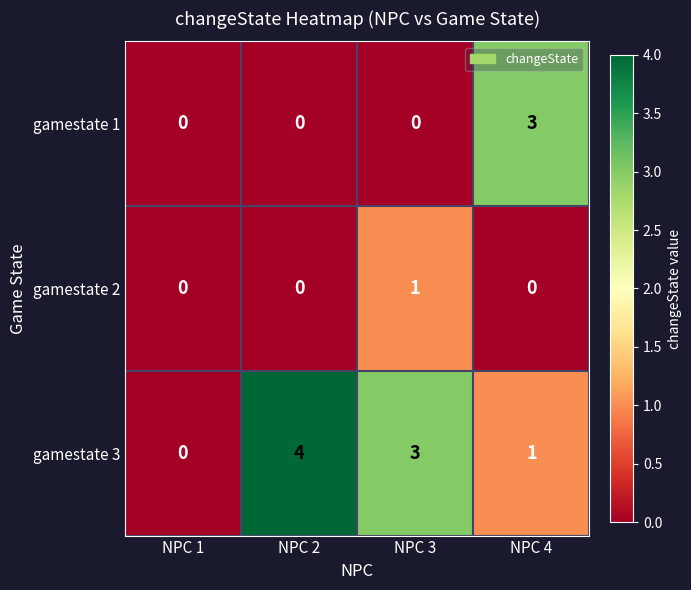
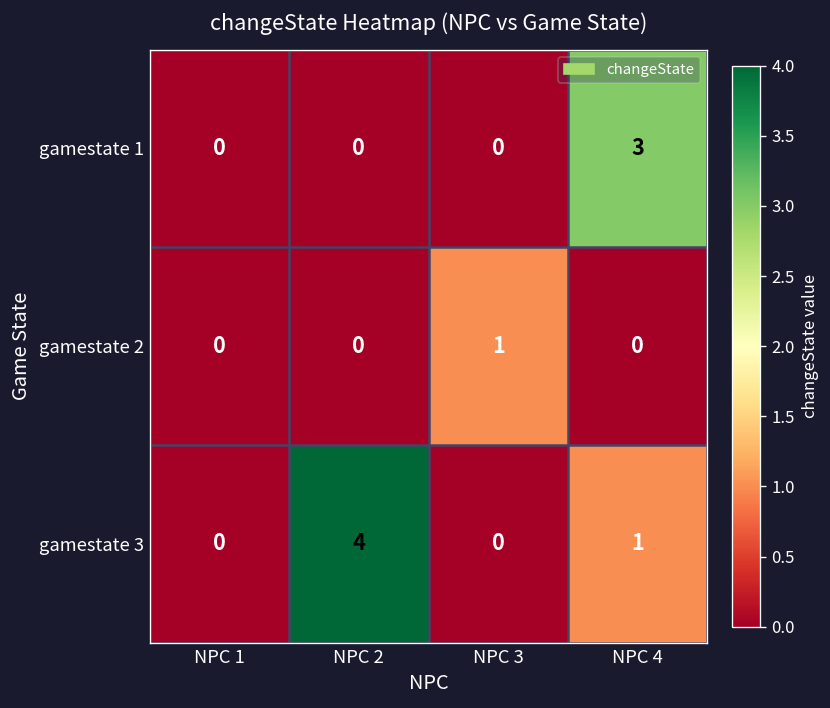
  {
    "gamestate 1": {
      "NPC 1": 0,
      "NPC 2": 0,
      "NPC 3": 0,
      "NPC 4": 3
    },
    "gamestate 2": {
      "NPC 1": 0,
      "NPC 2": 0,
      "NPC 3": 1,
      "NPC 4": 0
    },
    "gamestate 3": {
      "NPC 1": 0,
      "NPC 2": 4,
-     "NPC 3": 3,
+     "NPC 3": 0,
      "NPC 4": 1
    }
  }
